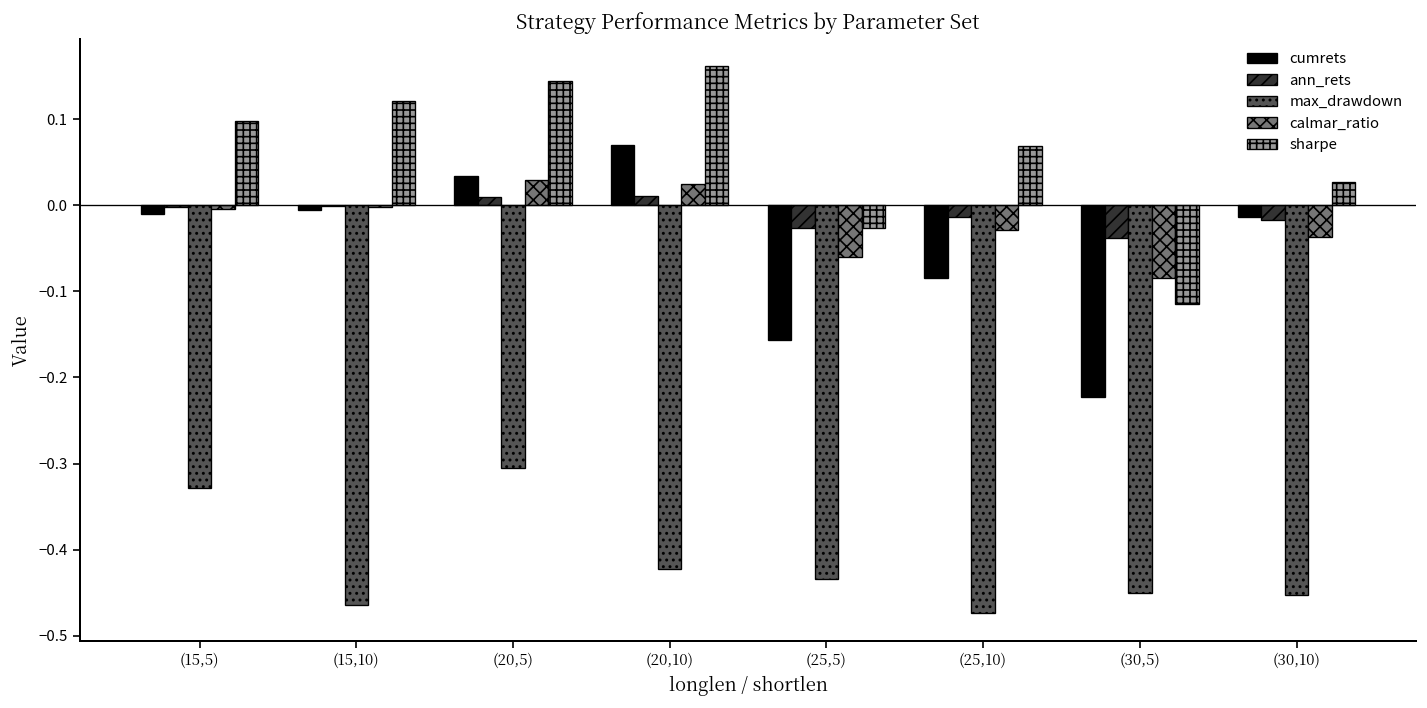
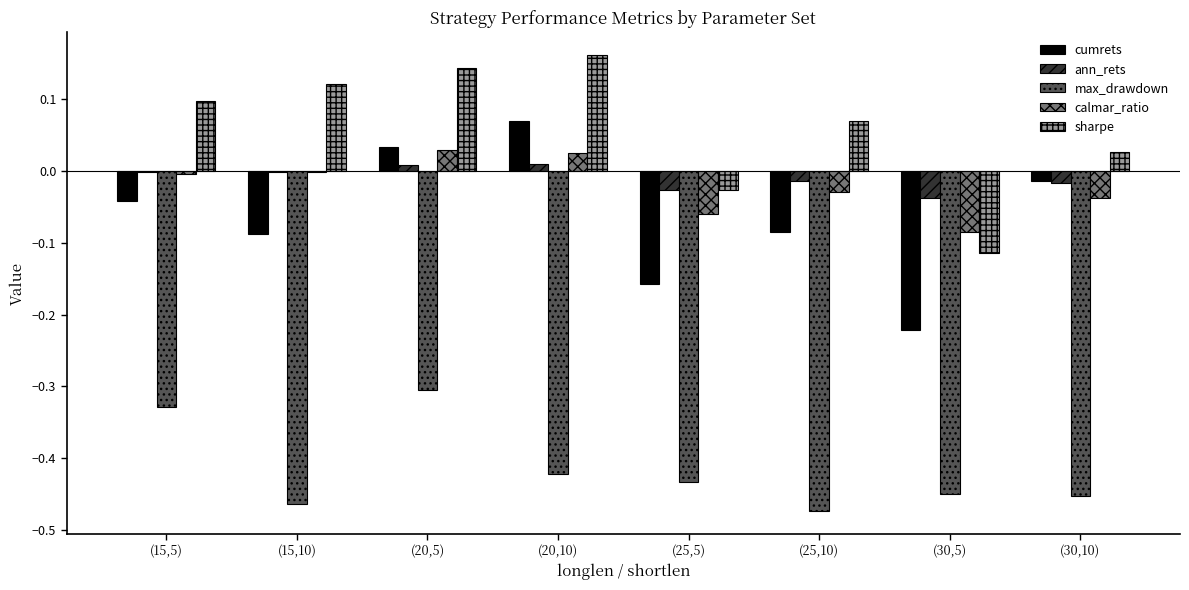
  {
    "cumrets": {
-     "(15,5)": -0.01,
-     "(15,10)": -0.01,
+     "(15,5)": -0.04,
+     "(15,10)": -0.09,
      "(20,5)": 0.03,
      "(20,10)": 0.07,
      "(25,5)": -0.16,
      "(25,10)": -0.08,
      "(30,5)": -0.22,
      "(30,10)": -0.01
    }
  }
